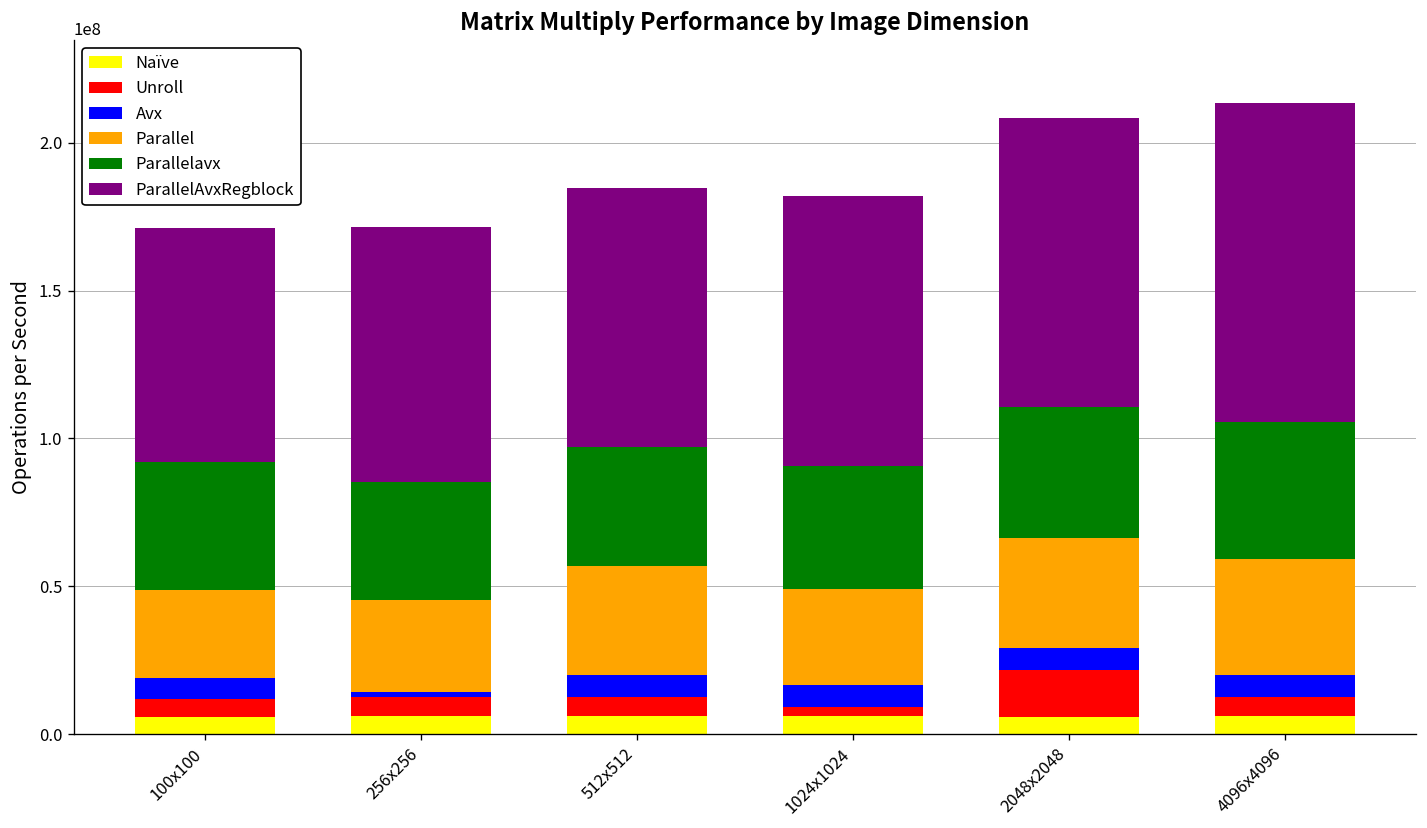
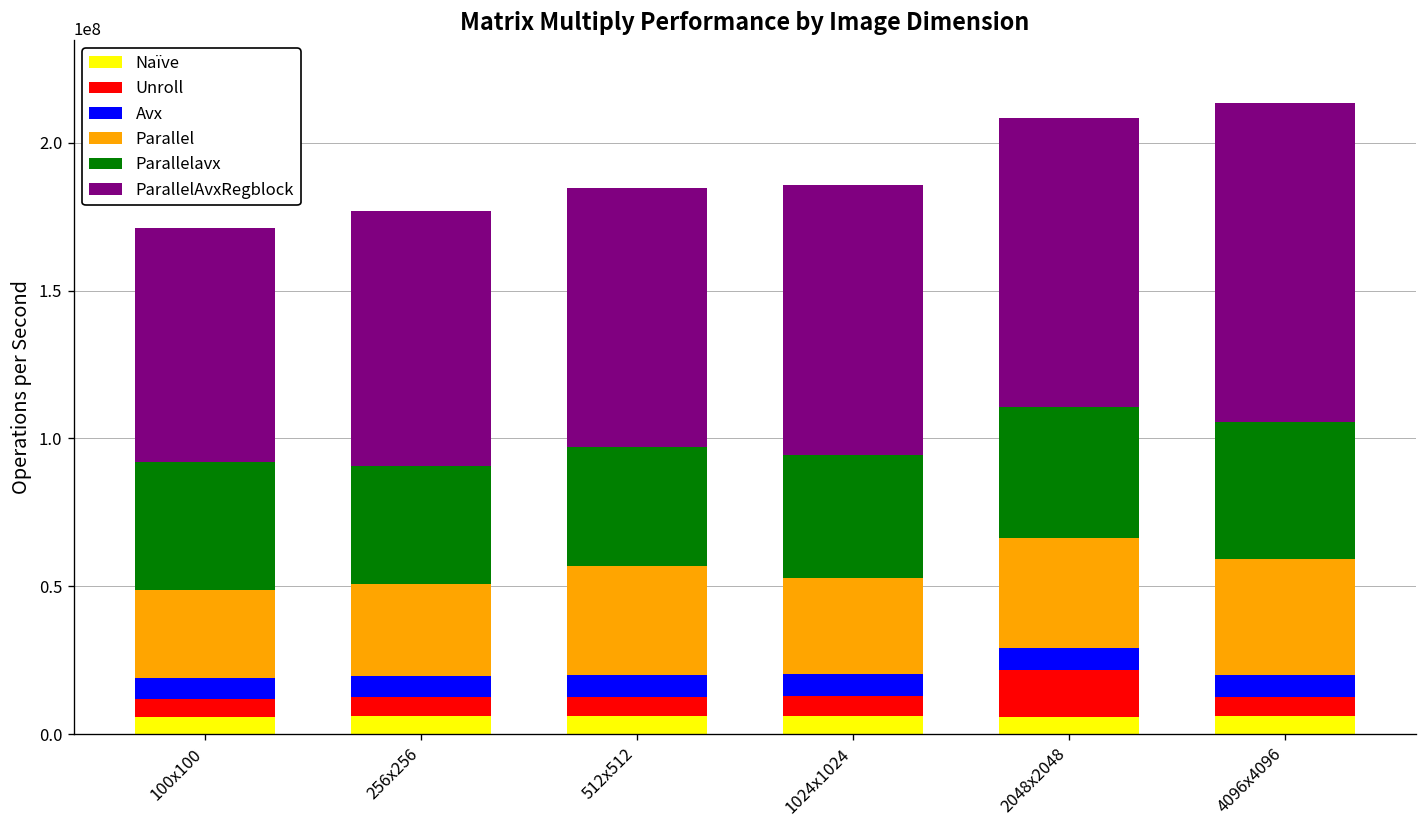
  {
    "Naïve": {
      "100x100": 6000000,
      "256x256": 6000000,
      "512x512": 6000000,
      "1024x1024": 6000000,
      "2048x2048": 6000000,
      "4096x4096": 6000000
    },
    "Unroll": {
      "100x100": 6000000,
      "256x256": 6000000,
      "512x512": 6000000,
-     "1024x1024": 3000000,
+     "1024x1024": 7000000,
      "2048x2048": 16000000,
      "4096x4096": 6000000
    },
    "Avx": {
      "100x100": 7000000,
-     "256x256": 2000000,
+     "256x256": 7000000,
      "512x512": 7000000,
      "1024x1024": 7000000,
      "2048x2048": 7000000,
      "4096x4096": 7000000
    },
    "Parallel": {
      "100x100": 30000000,
      "256x256": 31000000,
      "512x512": 37000000,
      "1024x1024": 33000000,
      "2048x2048": 37000000,
      "4096x4096": 39000000
    },
    "Parallelavx": {
      "100x100": 43000000,
      "256x256": 40000000,
      "512x512": 40000000,
      "1024x1024": 42000000,
      "2048x2048": 44000000,
      "4096x4096": 46000000
    },
    "ParallelAvxRegblock": {
      "100x100": 79000000,
      "256x256": 86000000,
      "512x512": 88000000,
      "1024x1024": 91000000,
      "2048x2048": 98000000,
      "4096x4096": 108000000
    }
  }
